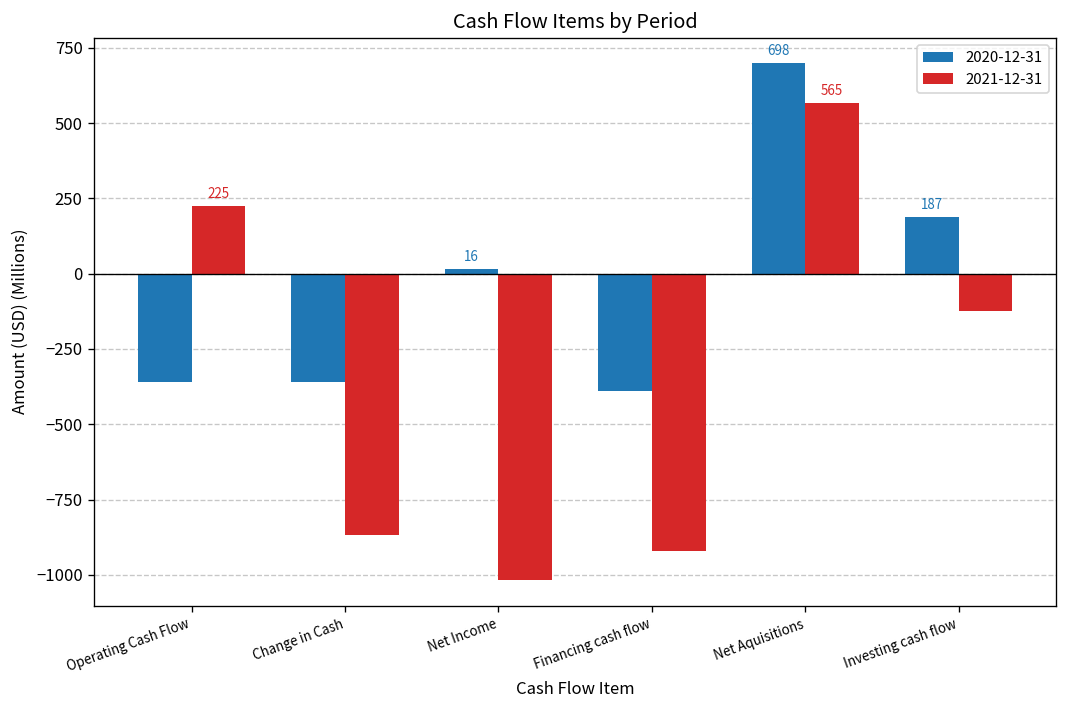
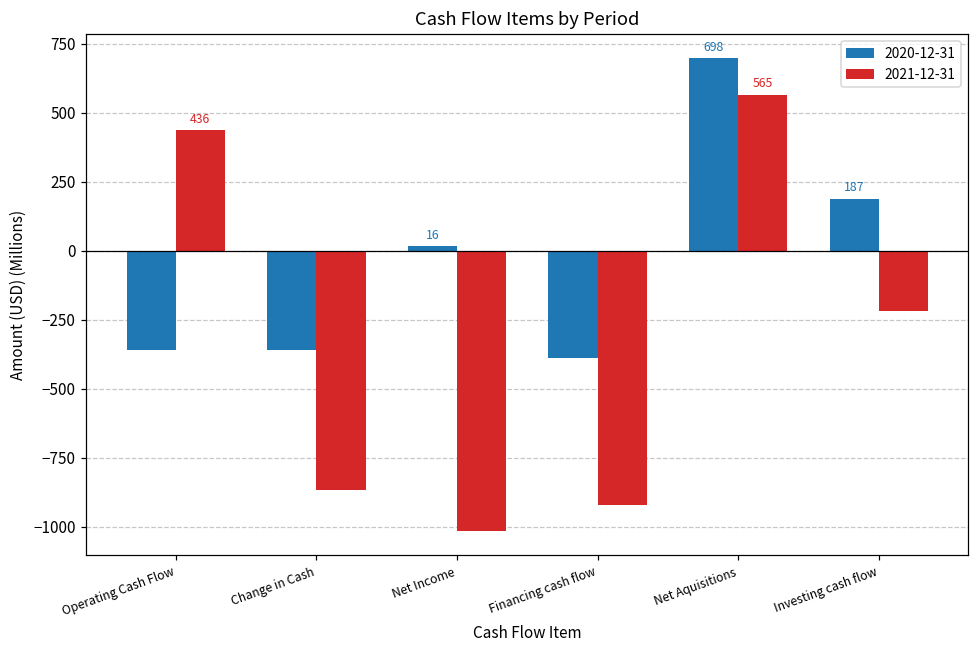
  {
    "2020-12-31": {
      "Net Income": 16,
      "Net Aquisitions": 698
    },
    "2021-12-31": {
-     "Operating Cash Flow": 225,
+     "Operating Cash Flow": 436,
      "Net Aquisitions": 565,
-     "Investing cash flow": -120
+     "Investing cash flow": -220
    }
  }
